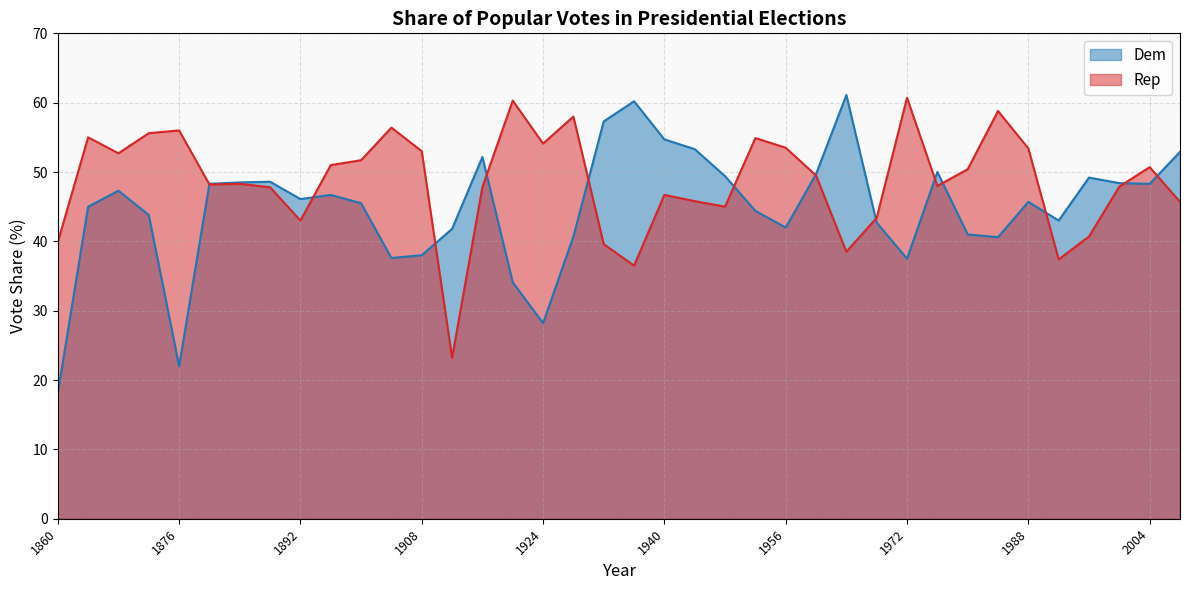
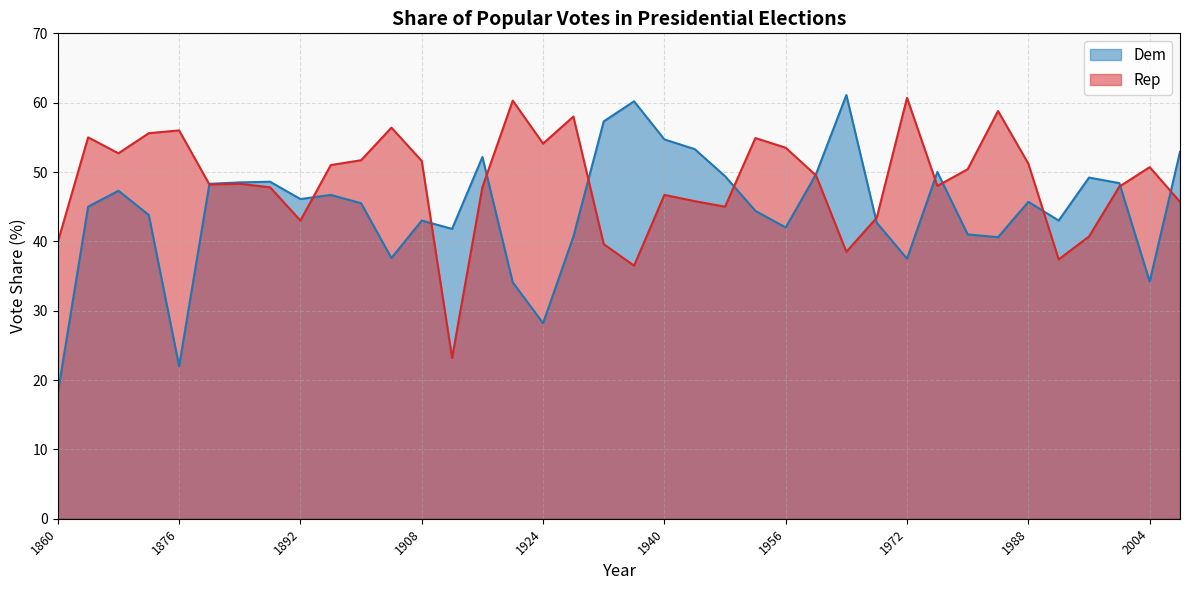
  {
    "Dem": {
      "1860": 18,
      "1876": 22,
      "1892": 46,
-     "1908": 38,
+     "1908": 43,
      "1924": 28,
      "1940": 55,
      "1956": 42,
      "1972": 38,
      "1988": 46,
-     "2004": 48
+     "2004": 34
    },
    "Rep": {
      "1860": 40,
      "1876": 56,
      "1892": 43,
-     "1908": 53,
+     "1908": 52,
      "1924": 54,
      "1940": 47,
      "1956": 54,
      "1972": 61,
-     "1988": 53,
+     "1988": 51,
      "2004": 51
    }
  }
